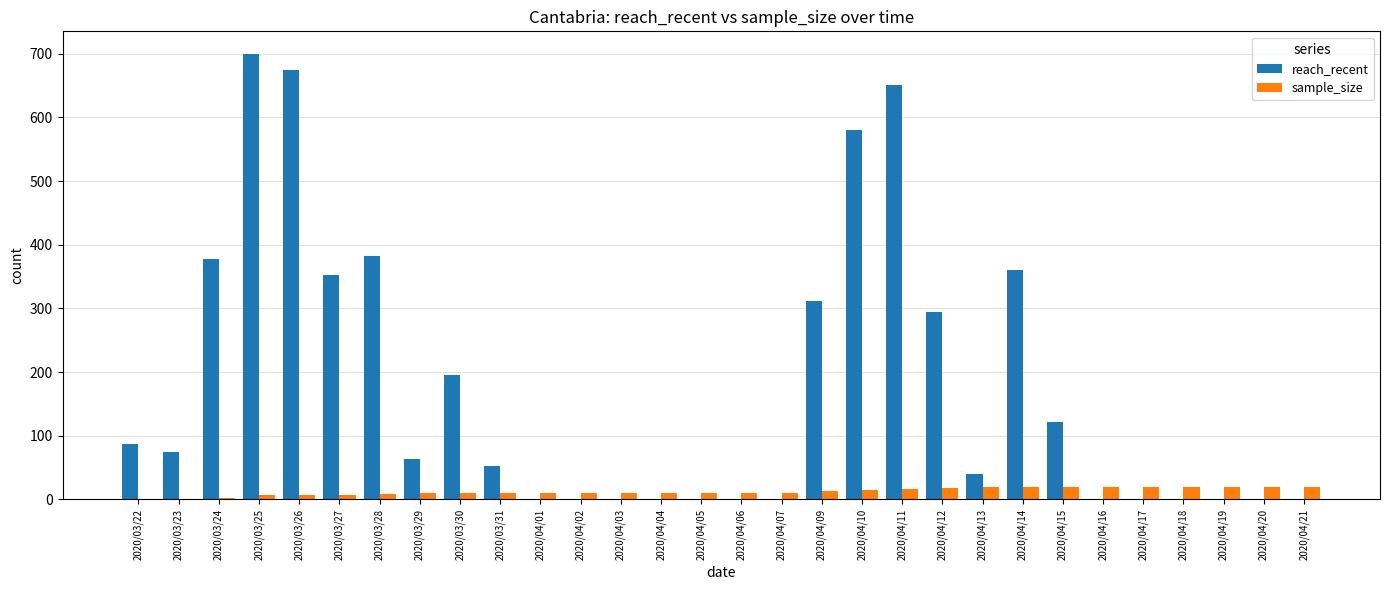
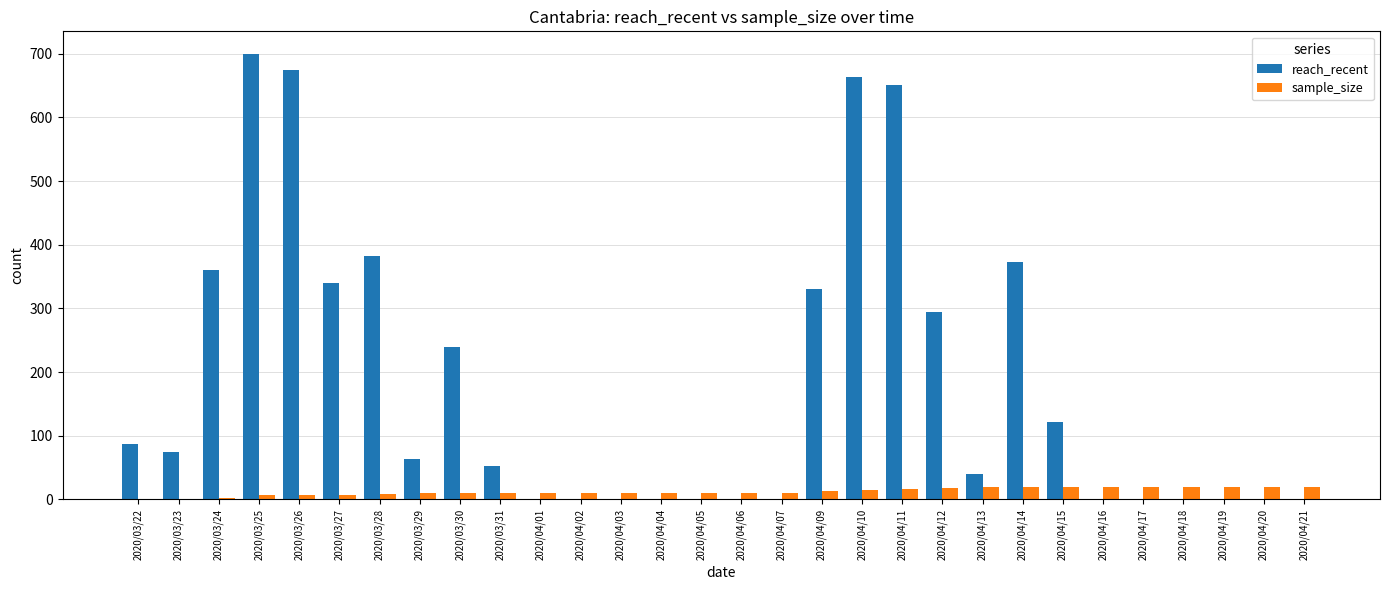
  {
    "reach_recent": {
      "2020/03/22": 90,
      "2020/03/23": 80,
-     "2020/03/24": 380,
+     "2020/03/24": 360,
      "2020/03/25": 700,
      "2020/03/26": 680,
-     "2020/03/27": 350,
+     "2020/03/27": 340,
      "2020/03/28": 380,
      "2020/03/29": 60,
-     "2020/03/30": 200,
+     "2020/03/30": 240,
      "2020/03/31": 50,
      "2020/04/01": 0,
      "2020/04/02": 0,
      "2020/04/03": 0,
      "2020/04/04": 0,
      "2020/04/05": 0,
      "2020/04/06": 0,
      "2020/04/07": 0,
-     "2020/04/09": 310,
-     "2020/04/10": 580,
+     "2020/04/09": 330,
+     "2020/04/10": 660,
      "2020/04/11": 650,
      "2020/04/12": 300,
      "2020/04/13": 40,
-     "2020/04/14": 360,
+     "2020/04/14": 370,
      "2020/04/15": 120,
      "2020/04/16": 0,
      "2020/04/17": 0,
      "2020/04/18": 0,
      "2020/04/19": 0,
      "2020/04/20": 0,
      "2020/04/21": 0
    },
    "sample_size": {
      "2020/03/25": 10,
      "2020/03/26": 10,
      "2020/03/27": 10,
      "2020/03/28": 10,
      "2020/03/29": 10,
      "2020/03/30": 10,
      "2020/03/31": 10,
      "2020/04/01": 10,
      "2020/04/02": 10,
      "2020/04/03": 10,
      "2020/04/04": 10,
      "2020/04/05": 10,
      "2020/04/06": 10,
      "2020/04/07": 10,
      "2020/04/09": 10,
      "2020/04/10": 20,
      "2020/04/11": 20,
      "2020/04/12": 20,
      "2020/04/13": 20,
      "2020/04/14": 20,
      "2020/04/15": 20,
      "2020/04/16": 20,
      "2020/04/17": 20,
      "2020/04/18": 20,
      "2020/04/19": 20,
      "2020/04/20": 20,
      "2020/04/21": 20
    }
  }
